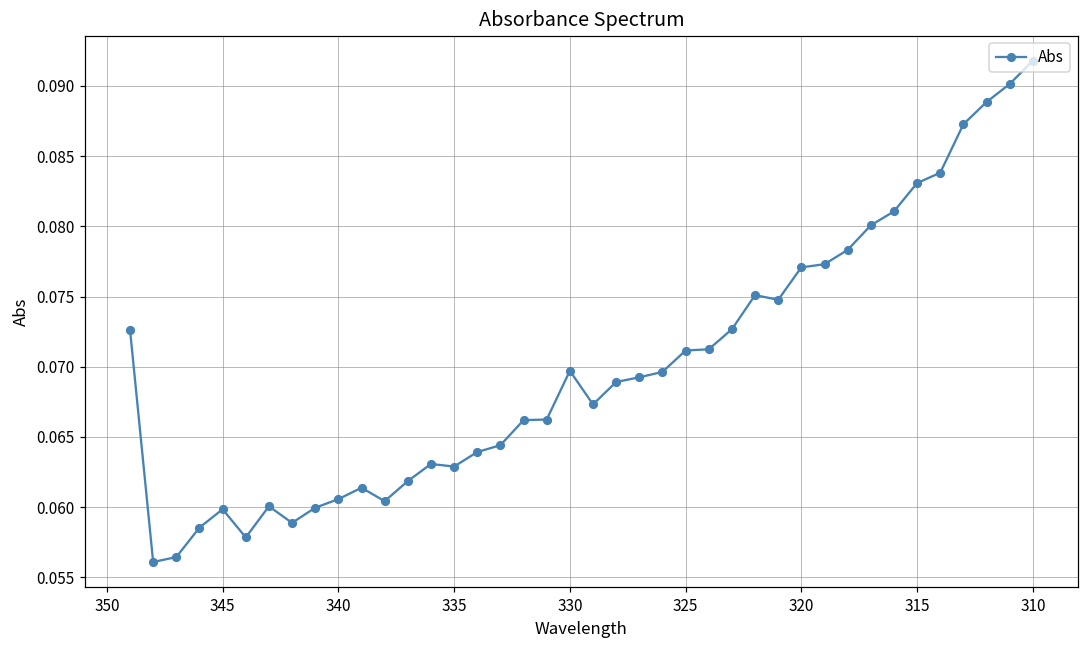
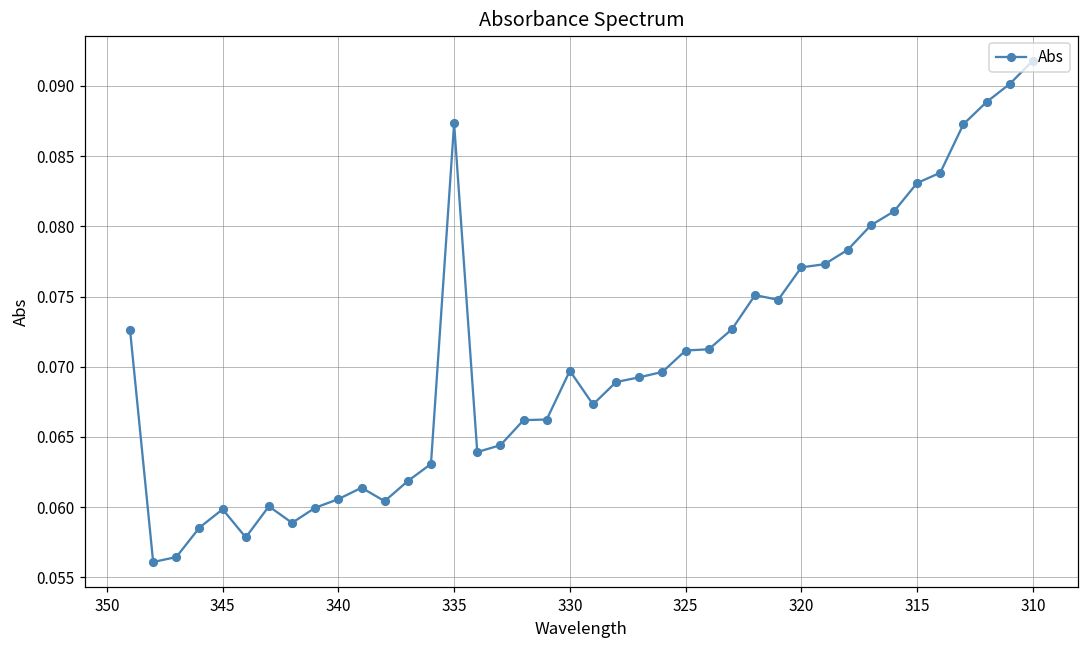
  {
    "345": 0.0599,
    "340": 0.0606,
-   "335": 0.0629,
+   "335": 0.0873,
    "330": 0.0697,
    "325": 0.0712,
    "320": 0.0771,
    "315": 0.0831
  }
